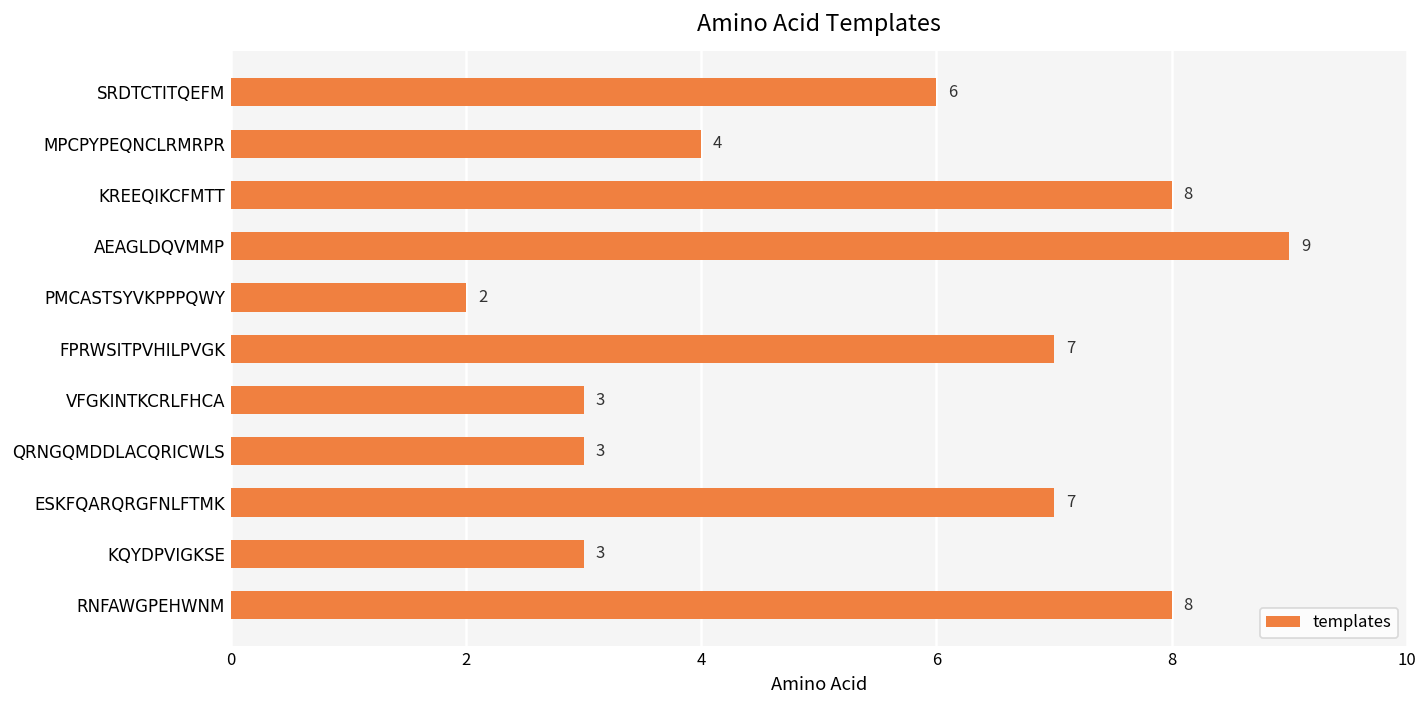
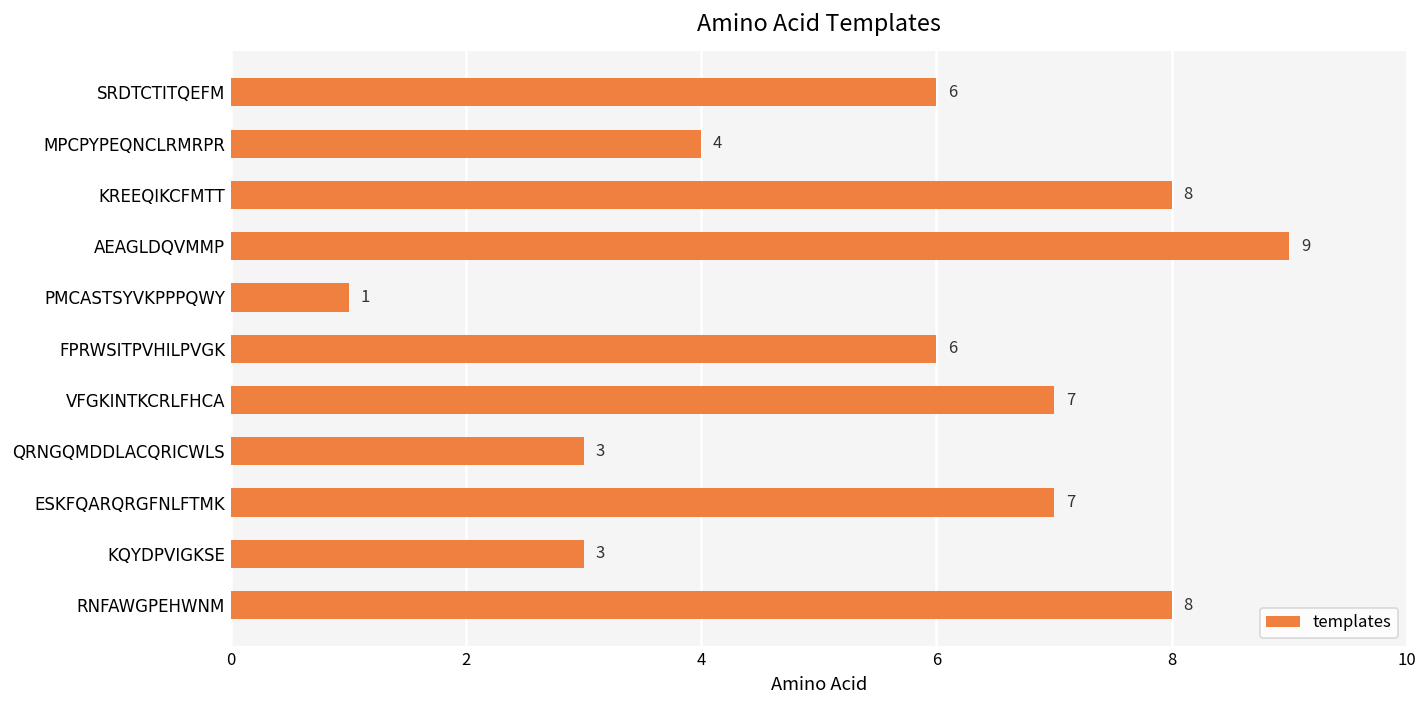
  {
    "SRDTCTITQEFM": 6,
    "MPCPYPEQNCLRMRPR": 4,
    "KREEQIKCFMTT": 8,
    "AEAGLDQVMMP": 9,
-   "PMCASTSYVKPPPQWY": 2,
-   "FPRWSITPVHILPVGK": 7,
-   "VFGKINTKCRLFHCA": 3,
+   "PMCASTSYVKPPPQWY": 1,
+   "FPRWSITPVHILPVGK": 6,
+   "VFGKINTKCRLFHCA": 7,
    "QRNGQMDDLACQRICWLS": 3,
    "ESKFQARQRGFNLFTMK": 7,
    "KQYDPVIGKSE": 3,
    "RNFAWGPEHWNM": 8
  }
